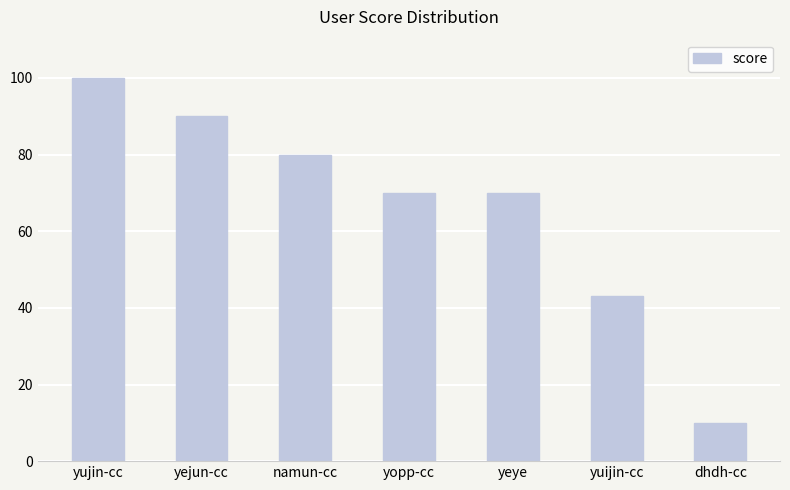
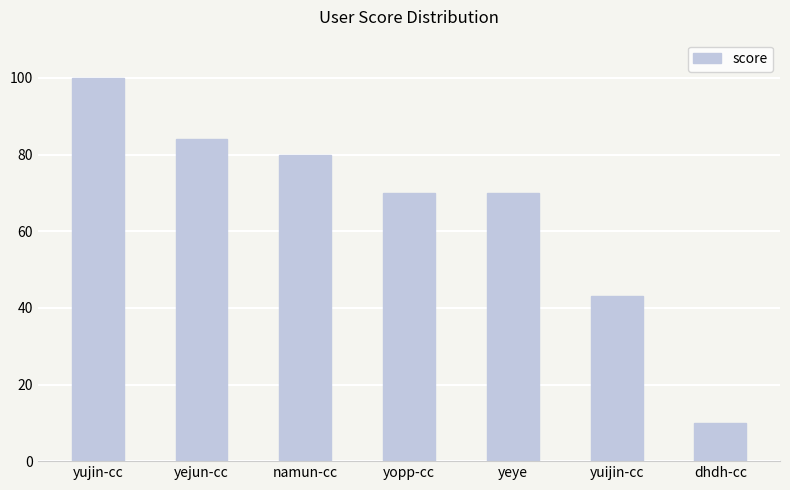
  {
    "yujin-cc": 100,
-   "yejun-cc": 90,
+   "yejun-cc": 84,
    "namun-cc": 80,
    "yopp-cc": 70,
    "yeye": 70,
    "yuijin-cc": 43,
    "dhdh-cc": 10
  }
